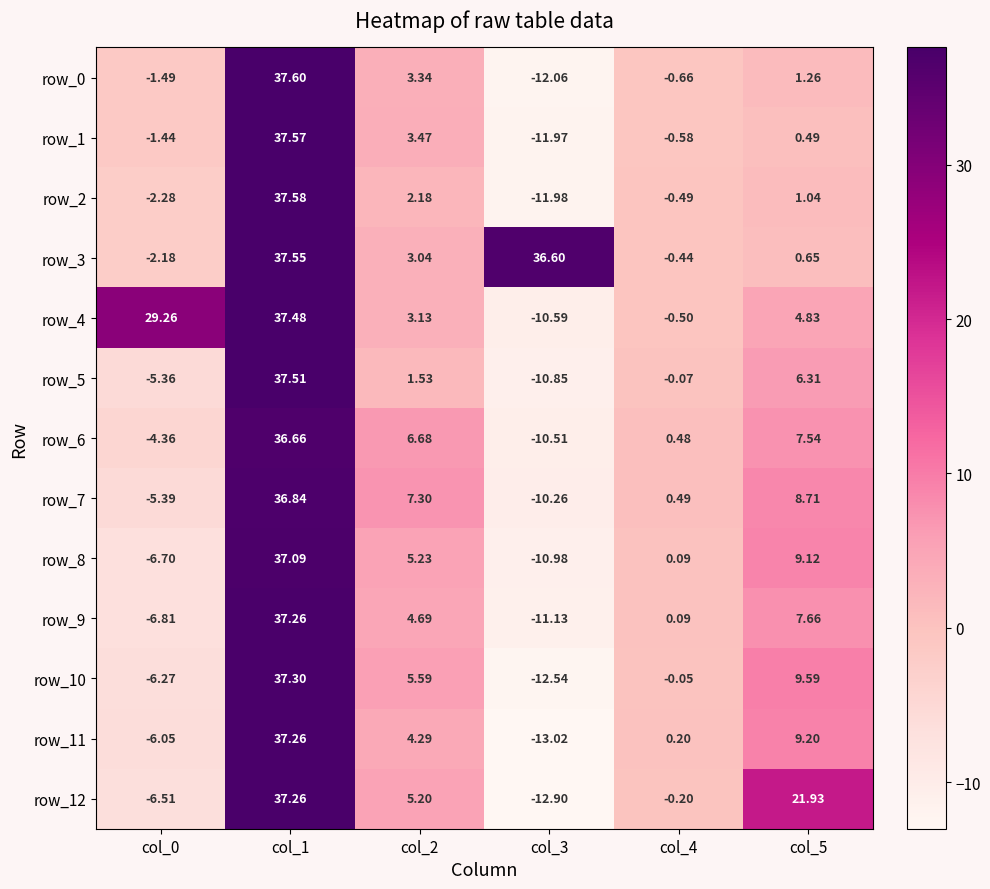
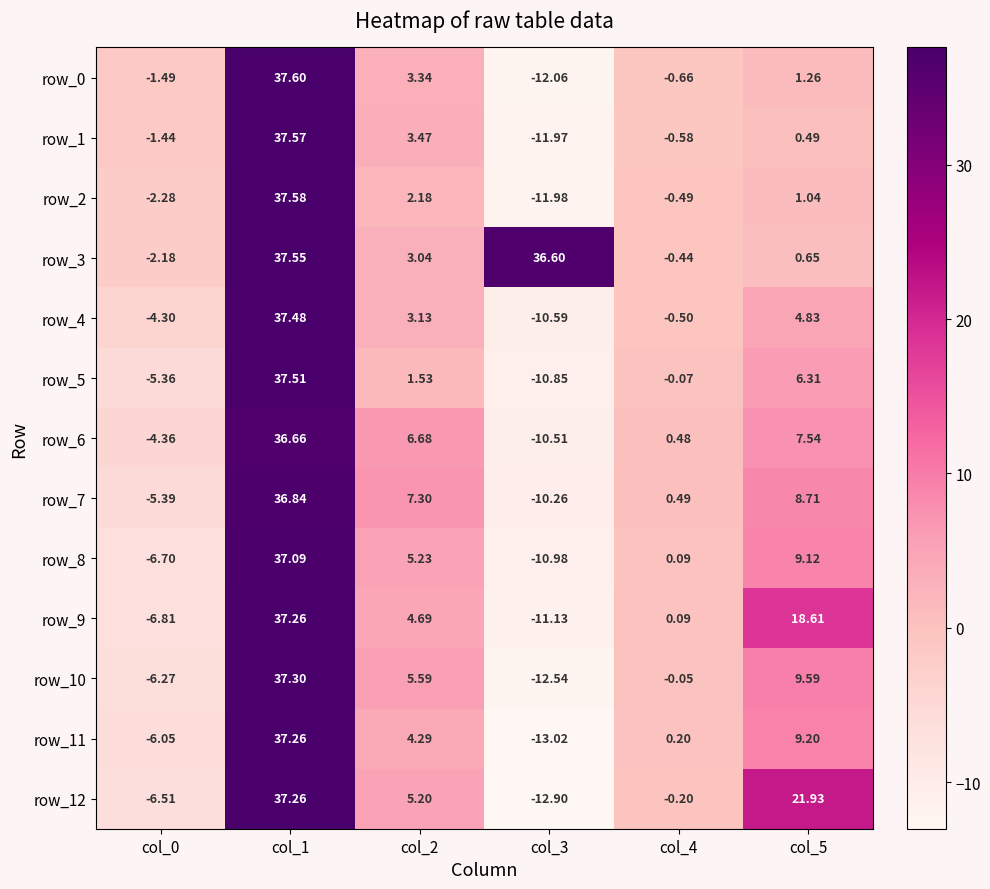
  {
    "row_0": {
      "col_0": -1.49,
      "col_1": 37.60,
      "col_2": 3.34,
      "col_3": -12.06,
      "col_4": -0.66,
      "col_5": 1.26
    },
    "row_1": {
      "col_0": -1.44,
      "col_1": 37.57,
      "col_2": 3.47,
      "col_3": -11.97,
      "col_4": -0.58,
      "col_5": 0.49
    },
    "row_2": {
      "col_0": -2.28,
      "col_1": 37.58,
      "col_2": 2.18,
      "col_3": -11.98,
      "col_4": -0.49,
      "col_5": 1.04
    },
    "row_3": {
      "col_0": -2.18,
      "col_1": 37.55,
      "col_2": 3.04,
      "col_3": 36.60,
      "col_4": -0.44,
      "col_5": 0.65
    },
    "row_4": {
-     "col_0": 29.26,
+     "col_0": -4.30,
      "col_1": 37.48,
      "col_2": 3.13,
      "col_3": -10.59,
      "col_4": -0.50,
      "col_5": 4.83
    },
    "row_5": {
      "col_0": -5.36,
      "col_1": 37.51,
      "col_2": 1.53,
      "col_3": -10.85,
      "col_4": -0.07,
      "col_5": 6.31
    },
    "row_6": {
      "col_0": -4.36,
      "col_1": 36.66,
      "col_2": 6.68,
      "col_3": -10.51,
      "col_4": 0.48,
      "col_5": 7.54
    },
    "row_7": {
      "col_0": -5.39,
      "col_1": 36.84,
      "col_2": 7.30,
      "col_3": -10.26,
      "col_4": 0.49,
      "col_5": 8.71
    },
    "row_8": {
      "col_0": -6.70,
      "col_1": 37.09,
      "col_2": 5.23,
      "col_3": -10.98,
      "col_4": 0.09,
      "col_5": 9.12
    },
    "row_9": {
      "col_0": -6.81,
      "col_1": 37.26,
      "col_2": 4.69,
      "col_3": -11.13,
      "col_4": 0.09,
-     "col_5": 7.66
+     "col_5": 18.61
    },
    "row_10": {
      "col_0": -6.27,
      "col_1": 37.30,
      "col_2": 5.59,
      "col_3": -12.54,
      "col_4": -0.05,
      "col_5": 9.59
    },
    "row_11": {
      "col_0": -6.05,
      "col_1": 37.26,
      "col_2": 4.29,
      "col_3": -13.02,
      "col_4": 0.20,
      "col_5": 9.20
    },
    "row_12": {
      "col_0": -6.51,
      "col_1": 37.26,
      "col_2": 5.20,
      "col_3": -12.90,
      "col_4": -0.20,
      "col_5": 21.93
    }
  }
